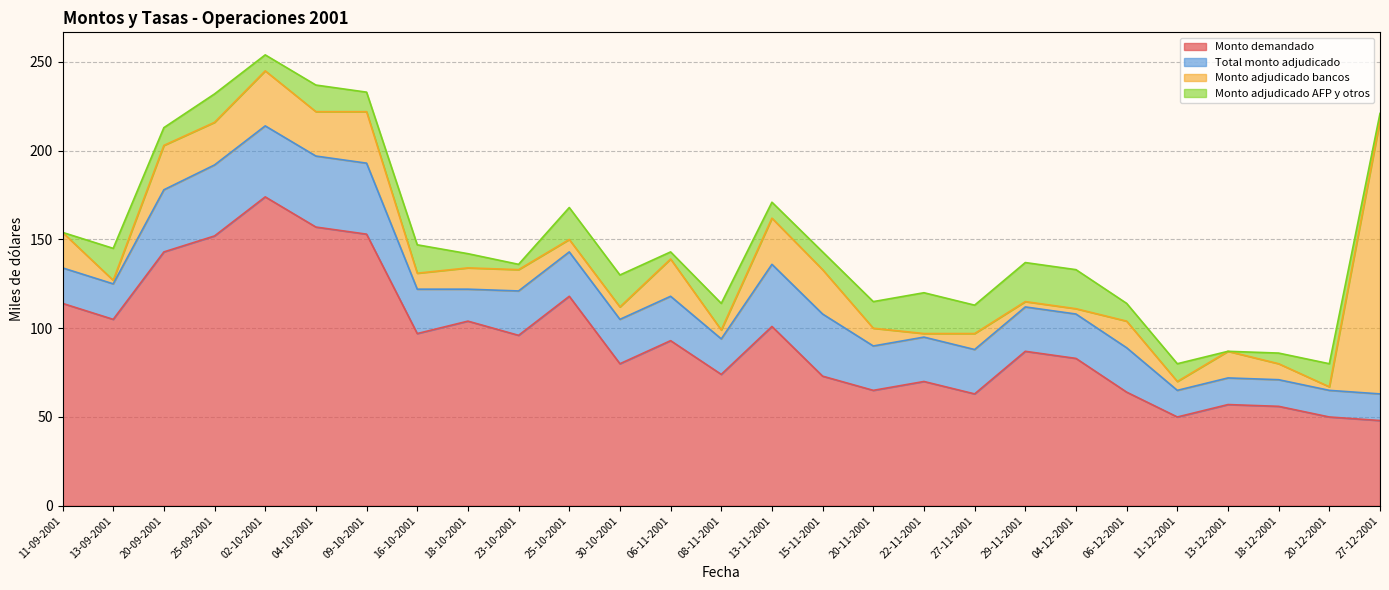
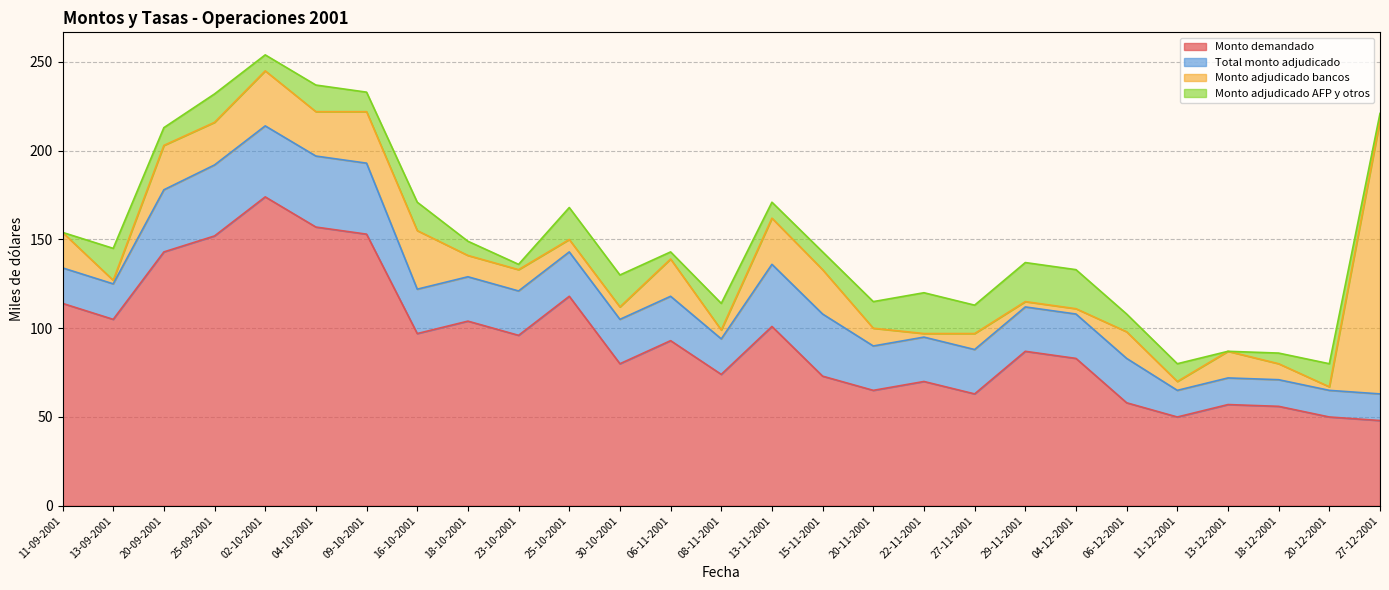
  {
    "Monto demandado": {
      "11-09-2001": 114,
      "13-09-2001": 105,
      "20-09-2001": 143,
      "25-09-2001": 152,
      "02-10-2001": 174,
      "04-10-2001": 157,
      "09-10-2001": 153,
      "16-10-2001": 97,
      "18-10-2001": 104,
      "23-10-2001": 96,
      "25-10-2001": 118,
      "30-10-2001": 80,
      "06-11-2001": 93,
      "08-11-2001": 74,
      "13-11-2001": 101,
      "15-11-2001": 73,
      "20-11-2001": 65,
      "22-11-2001": 70,
      "27-11-2001": 63,
      "29-11-2001": 87,
      "04-12-2001": 83,
-     "06-12-2001": 64,
+     "06-12-2001": 58,
      "11-12-2001": 50,
      "13-12-2001": 57,
      "18-12-2001": 56,
      "20-12-2001": 50,
      "27-12-2001": 48
    },
    "Total monto adjudicado": {
      "11-09-2001": 20,
      "13-09-2001": 20,
      "20-09-2001": 35,
      "25-09-2001": 40,
      "02-10-2001": 40,
      "04-10-2001": 40,
      "09-10-2001": 40,
      "16-10-2001": 25,
-     "18-10-2001": 18,
+     "18-10-2001": 25,
      "23-10-2001": 25,
      "25-10-2001": 25,
      "30-10-2001": 25,
      "06-11-2001": 25,
      "08-11-2001": 20,
      "13-11-2001": 35,
      "15-11-2001": 35,
      "20-11-2001": 25,
      "22-11-2001": 25,
      "27-11-2001": 25,
      "29-11-2001": 25,
      "04-12-2001": 25,
      "06-12-2001": 25,
      "11-12-2001": 15,
      "13-12-2001": 15,
      "18-12-2001": 15,
      "20-12-2001": 15,
      "27-12-2001": 15
    },
    "Monto adjudicado bancos": {
      "13-09-2001": 2,
      "20-09-2001": 25,
      "25-09-2001": 24,
      "02-10-2001": 31,
      "04-10-2001": 25,
      "09-10-2001": 29,
-     "16-10-2001": 9,
+     "16-10-2001": 33,
      "18-10-2001": 12,
      "23-10-2001": 12,
      "25-10-2001": 7,
      "30-10-2001": 7,
      "06-11-2001": 21,
      "08-11-2001": 5,
      "13-11-2001": 26,
      "15-11-2001": 25,
      "20-11-2001": 10,
      "22-11-2001": 2,
      "27-11-2001": 9,
      "29-11-2001": 3,
      "04-12-2001": 3,
      "06-12-2001": 15,
      "11-12-2001": 5,
      "18-12-2001": 9,
      "20-12-2001": 2,
      "27-12-2001": 154
    },
    "Monto adjudicado AFP y otros": {
      "13-09-2001": 18,
      "20-09-2001": 10,
      "25-09-2001": 16,
      "02-10-2001": 9,
      "04-10-2001": 15,
      "09-10-2001": 11,
      "16-10-2001": 16,
      "18-10-2001": 8,
      "23-10-2001": 3,
      "25-10-2001": 18,
      "30-10-2001": 18,
      "06-11-2001": 4,
      "08-11-2001": 15,
      "13-11-2001": 9,
      "15-11-2001": 10,
      "20-11-2001": 15,
      "22-11-2001": 23,
      "27-11-2001": 16,
      "29-11-2001": 22,
      "04-12-2001": 22,
      "06-12-2001": 10,
      "11-12-2001": 10,
      "18-12-2001": 6,
      "20-12-2001": 13,
      "27-12-2001": 4
    }
  }
